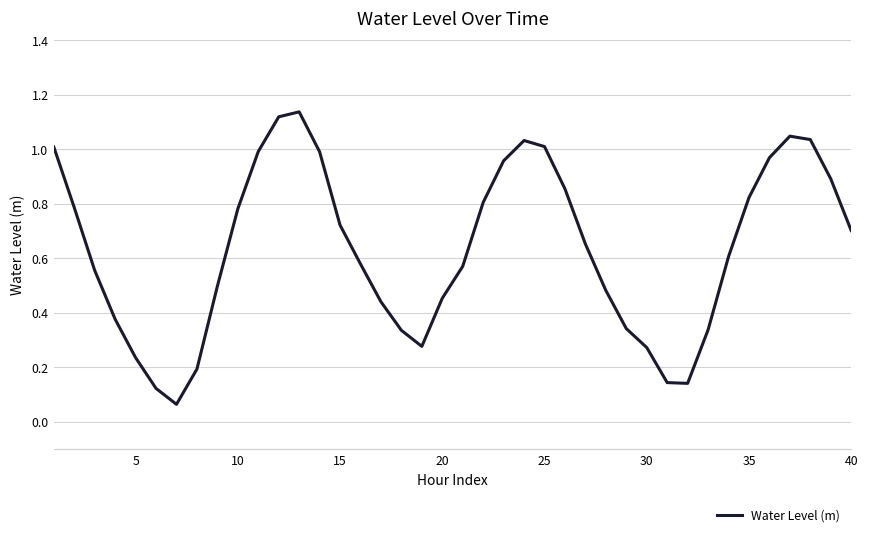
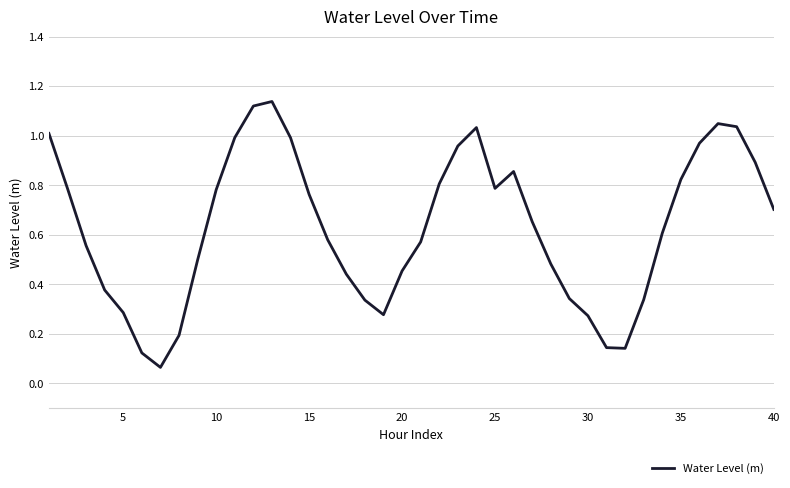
  {
-   "5": 0.24,
+   "5": 0.29,
    "10": 0.78,
-   "15": 0.72,
+   "15": 0.76,
    "20": 0.45,
-   "25": 1.01,
+   "25": 0.79,
    "30": 0.27,
    "35": 0.82,
    "40": 0.70
  }
